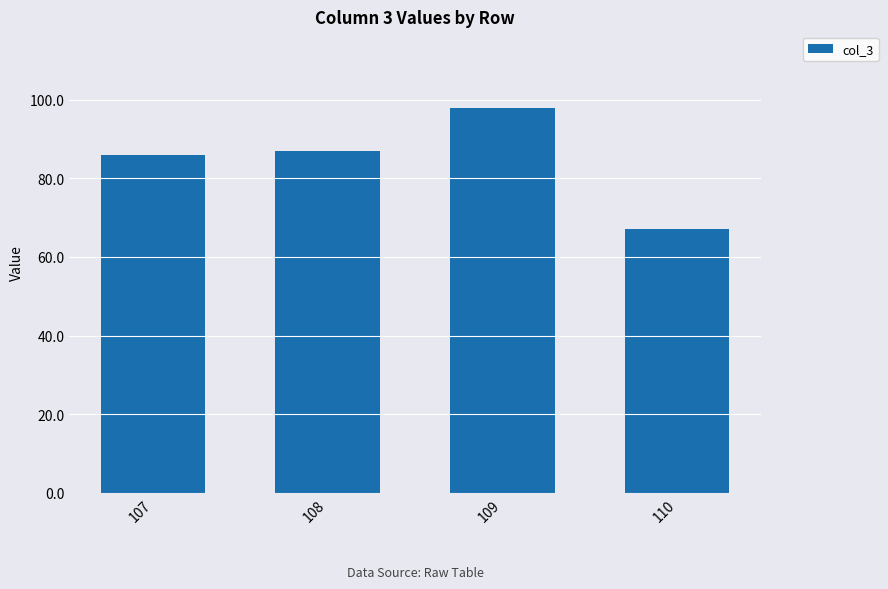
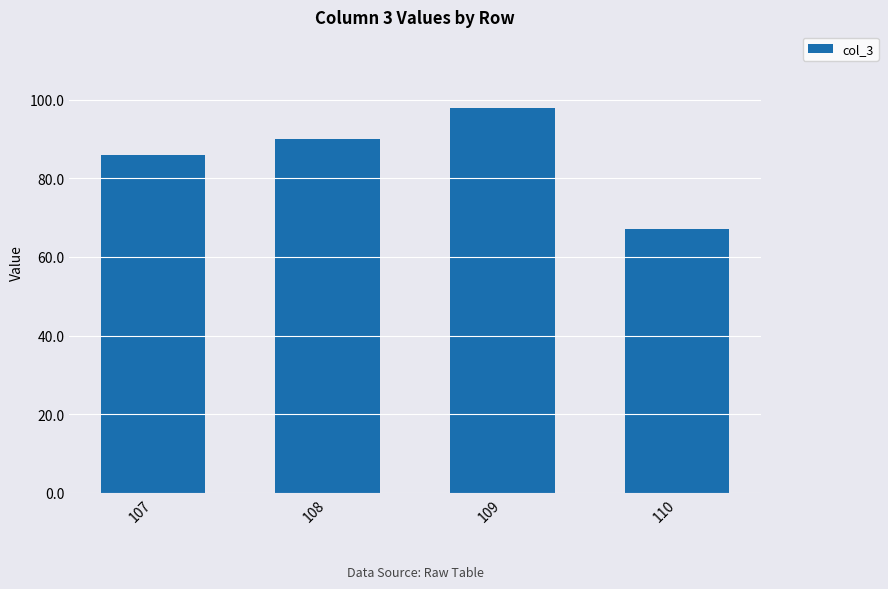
  {
    "107": 86,
-   "108": 87,
+   "108": 90,
    "109": 98,
    "110": 67
  }
